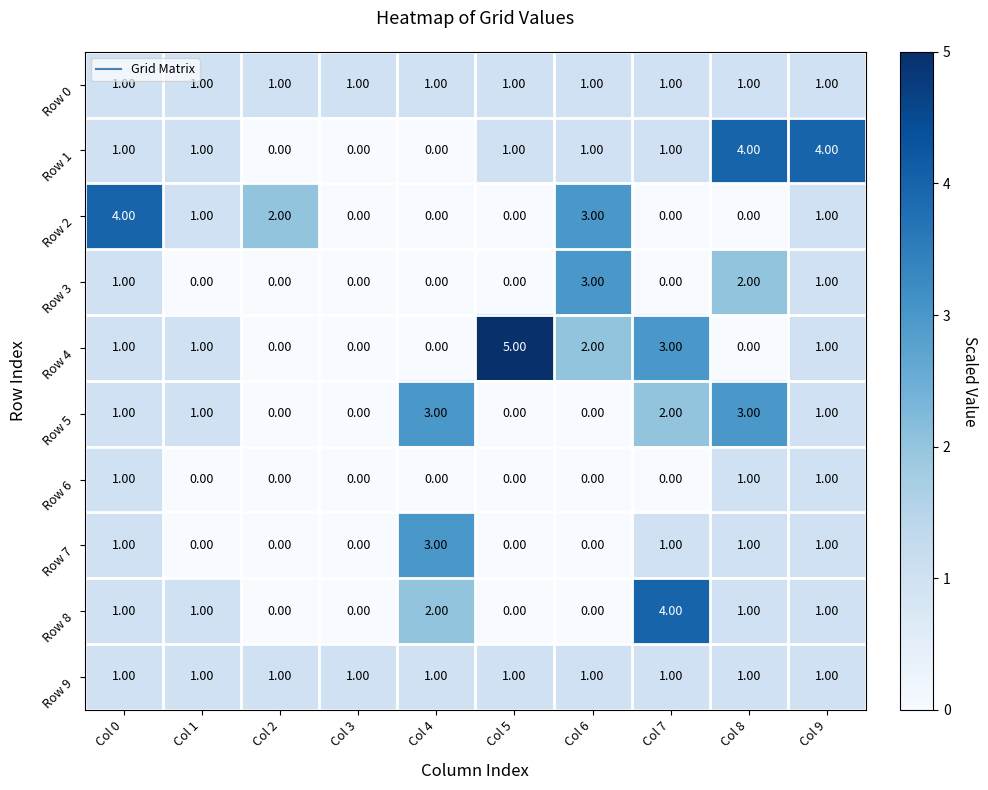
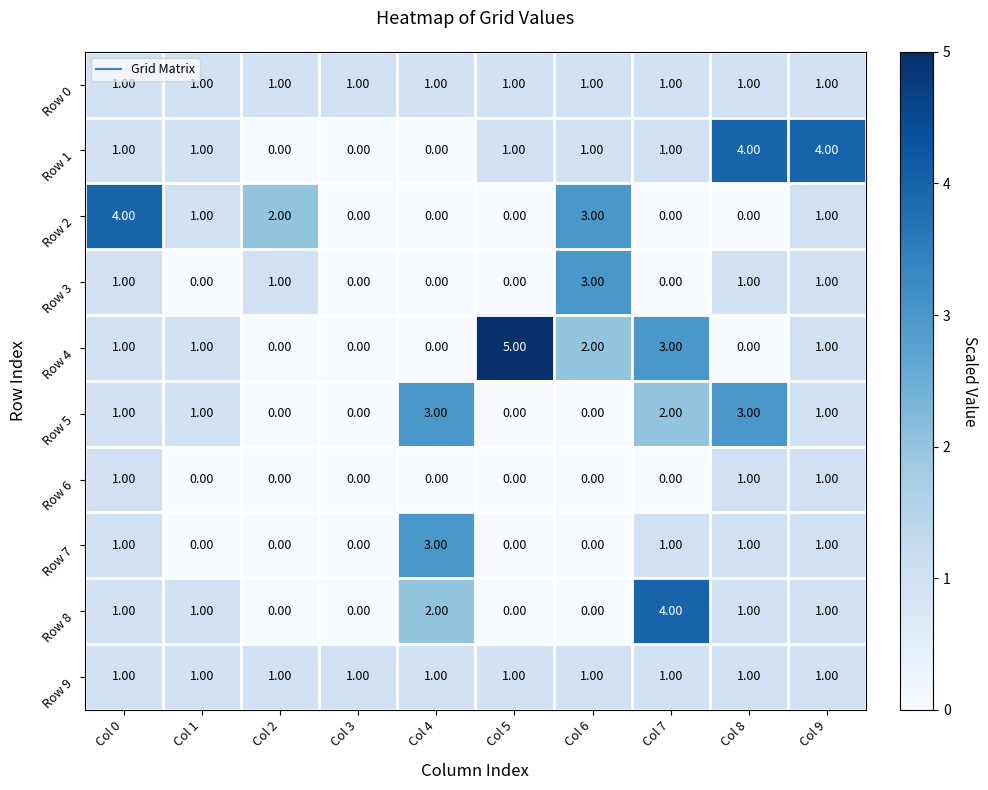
  {
    "Row 0": {
      "Col 2": 1.00,
      "Col 3": 1.00,
      "Col 4": 1.00,
      "Col 5": 1.00,
      "Col 6": 1.00,
      "Col 7": 1.00,
      "Col 8": 1.00,
      "Col 9": 1.00
    },
    "Row 1": {
      "Col 0": 1.00,
      "Col 1": 1.00,
      "Col 2": 0.00,
      "Col 3": 0.00,
      "Col 4": 0.00,
      "Col 5": 1.00,
      "Col 6": 1.00,
      "Col 7": 1.00,
      "Col 8": 4.00,
      "Col 9": 4.00
    },
    "Row 2": {
      "Col 0": 4.00,
      "Col 1": 1.00,
      "Col 2": 2.00,
      "Col 3": 0.00,
      "Col 4": 0.00,
      "Col 5": 0.00,
      "Col 6": 3.00,
      "Col 7": 0.00,
      "Col 8": 0.00,
      "Col 9": 1.00
    },
    "Row 3": {
      "Col 0": 1.00,
      "Col 1": 0.00,
-     "Col 2": 0.00,
+     "Col 2": 1.00,
      "Col 3": 0.00,
      "Col 4": 0.00,
      "Col 5": 0.00,
      "Col 6": 3.00,
      "Col 7": 0.00,
-     "Col 8": 2.00,
+     "Col 8": 1.00,
      "Col 9": 1.00
    },
    "Row 4": {
      "Col 0": 1.00,
      "Col 1": 1.00,
      "Col 2": 0.00,
      "Col 3": 0.00,
      "Col 4": 0.00,
      "Col 5": 5.00,
      "Col 6": 2.00,
      "Col 7": 3.00,
      "Col 8": 0.00,
      "Col 9": 1.00
    },
    "Row 5": {
      "Col 0": 1.00,
      "Col 1": 1.00,
      "Col 2": 0.00,
      "Col 3": 0.00,
      "Col 4": 3.00,
      "Col 5": 0.00,
      "Col 6": 0.00,
      "Col 7": 2.00,
      "Col 8": 3.00,
      "Col 9": 1.00
    },
    "Row 6": {
      "Col 0": 1.00,
      "Col 1": 0.00,
      "Col 2": 0.00,
      "Col 3": 0.00,
      "Col 4": 0.00,
      "Col 5": 0.00,
      "Col 6": 0.00,
      "Col 7": 0.00,
      "Col 8": 1.00,
      "Col 9": 1.00
    },
    "Row 7": {
      "Col 0": 1.00,
      "Col 1": 0.00,
      "Col 2": 0.00,
      "Col 3": 0.00,
      "Col 4": 3.00,
      "Col 5": 0.00,
      "Col 6": 0.00,
      "Col 7": 1.00,
      "Col 8": 1.00,
      "Col 9": 1.00
    },
    "Row 8": {
      "Col 0": 1.00,
      "Col 1": 1.00,
      "Col 2": 0.00,
      "Col 3": 0.00,
      "Col 4": 2.00,
      "Col 5": 0.00,
      "Col 6": 0.00,
      "Col 7": 4.00,
      "Col 8": 1.00,
      "Col 9": 1.00
    },
    "Row 9": {
      "Col 0": 1.00,
      "Col 1": 1.00,
      "Col 2": 1.00,
      "Col 3": 1.00,
      "Col 4": 1.00,
      "Col 5": 1.00,
      "Col 6": 1.00,
      "Col 7": 1.00,
      "Col 8": 1.00,
      "Col 9": 1.00
    }
  }
